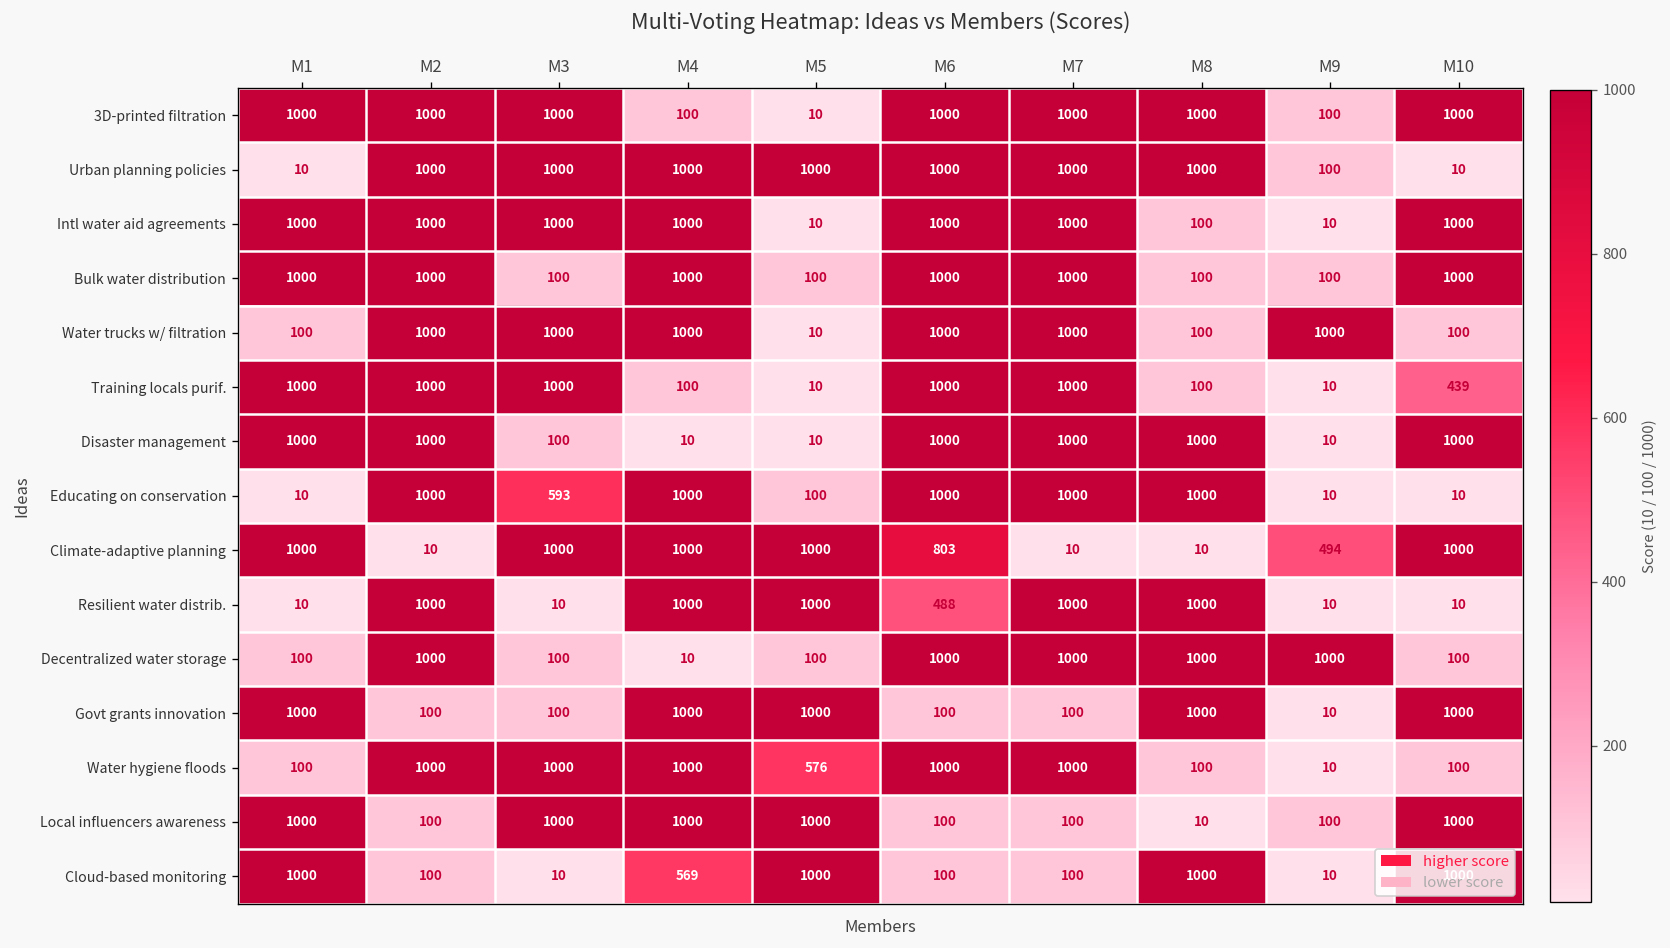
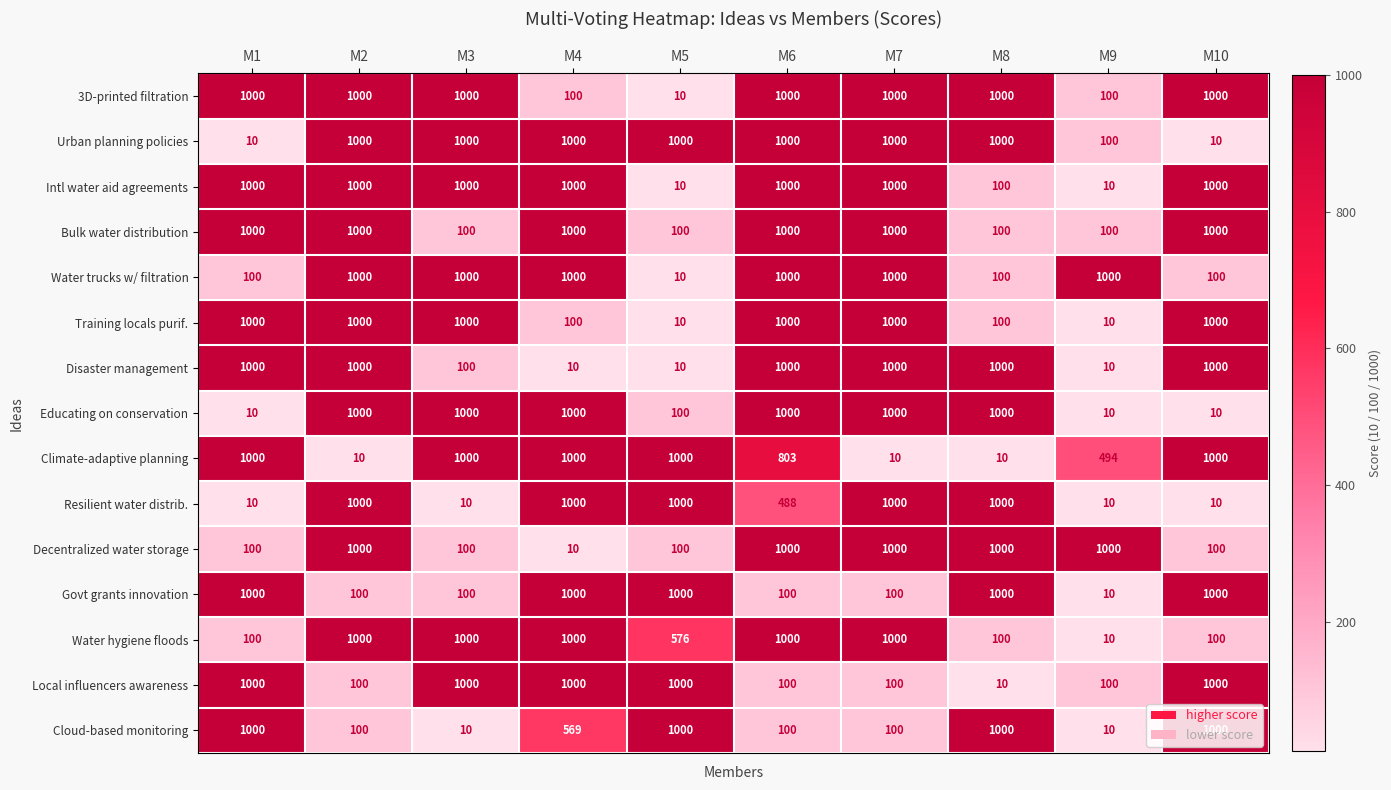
  {
    "3D-printed filtration": {
      "M1": 1000,
      "M2": 1000,
      "M3": 1000,
      "M4": 100,
      "M5": 10,
      "M6": 1000,
      "M7": 1000,
      "M8": 1000,
      "M9": 100,
      "M10": 1000
    },
    "Urban planning policies": {
      "M1": 10,
      "M2": 1000,
      "M3": 1000,
      "M4": 1000,
      "M5": 1000,
      "M6": 1000,
      "M7": 1000,
      "M8": 1000,
      "M9": 100,
      "M10": 10
    },
    "Intl water aid agreements": {
      "M1": 1000,
      "M2": 1000,
      "M3": 1000,
      "M4": 1000,
      "M5": 10,
      "M6": 1000,
      "M7": 1000,
      "M8": 100,
      "M9": 10,
      "M10": 1000
    },
    "Bulk water distribution": {
      "M1": 1000,
      "M2": 1000,
      "M3": 100,
      "M4": 1000,
      "M5": 100,
      "M6": 1000,
      "M7": 1000,
      "M8": 100,
      "M9": 100,
      "M10": 1000
    },
    "Water trucks w/ filtration": {
      "M1": 100,
      "M2": 1000,
      "M3": 1000,
      "M4": 1000,
      "M5": 10,
      "M6": 1000,
      "M7": 1000,
      "M8": 100,
      "M9": 1000,
      "M10": 100
    },
    "Training locals purif.": {
      "M1": 1000,
      "M2": 1000,
      "M3": 1000,
      "M4": 100,
      "M5": 10,
      "M6": 1000,
      "M7": 1000,
      "M8": 100,
      "M9": 10,
-     "M10": 439
+     "M10": 1000
    },
    "Disaster management": {
      "M1": 1000,
      "M2": 1000,
      "M3": 100,
      "M4": 10,
      "M5": 10,
      "M6": 1000,
      "M7": 1000,
      "M8": 1000,
      "M9": 10,
      "M10": 1000
    },
    "Educating on conservation": {
      "M1": 10,
      "M2": 1000,
-     "M3": 593,
+     "M3": 1000,
      "M4": 1000,
      "M5": 100,
      "M6": 1000,
      "M7": 1000,
      "M8": 1000,
      "M9": 10,
      "M10": 10
    },
    "Climate-adaptive planning": {
      "M1": 1000,
      "M2": 10,
      "M3": 1000,
      "M4": 1000,
      "M5": 1000,
      "M6": 803,
      "M7": 10,
      "M8": 10,
      "M9": 494,
      "M10": 1000
    },
    "Resilient water distrib.": {
      "M1": 10,
      "M2": 1000,
      "M3": 10,
      "M4": 1000,
      "M5": 1000,
      "M6": 488,
      "M7": 1000,
      "M8": 1000,
      "M9": 10,
      "M10": 10
    },
    "Decentralized water storage": {
      "M1": 100,
      "M2": 1000,
      "M3": 100,
      "M4": 10,
      "M5": 100,
      "M6": 1000,
      "M7": 1000,
      "M8": 1000,
      "M9": 1000,
      "M10": 100
    },
    "Govt grants innovation": {
      "M1": 1000,
      "M2": 100,
      "M3": 100,
      "M4": 1000,
      "M5": 1000,
      "M6": 100,
      "M7": 100,
      "M8": 1000,
      "M9": 10,
      "M10": 1000
    },
    "Water hygiene floods": {
      "M1": 100,
      "M2": 1000,
      "M3": 1000,
      "M4": 1000,
      "M5": 576,
      "M6": 1000,
      "M7": 1000,
      "M8": 100,
      "M9": 10,
      "M10": 100
    },
    "Local influencers awareness": {
      "M1": 1000,
      "M2": 100,
      "M3": 1000,
      "M4": 1000,
      "M5": 1000,
      "M6": 100,
      "M7": 100,
      "M8": 10,
      "M9": 100,
      "M10": 1000
    },
    "Cloud-based monitoring": {
      "M1": 1000,
      "M2": 100,
      "M3": 10,
      "M4": 569,
      "M5": 1000,
      "M6": 100,
      "M7": 100,
      "M8": 1000,
      "M9": 10
    }
  }
